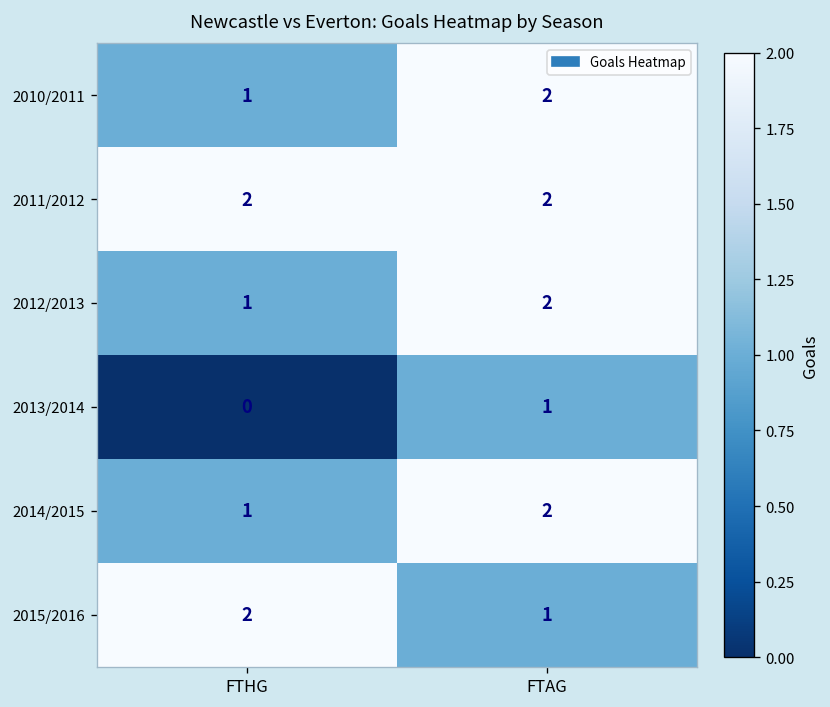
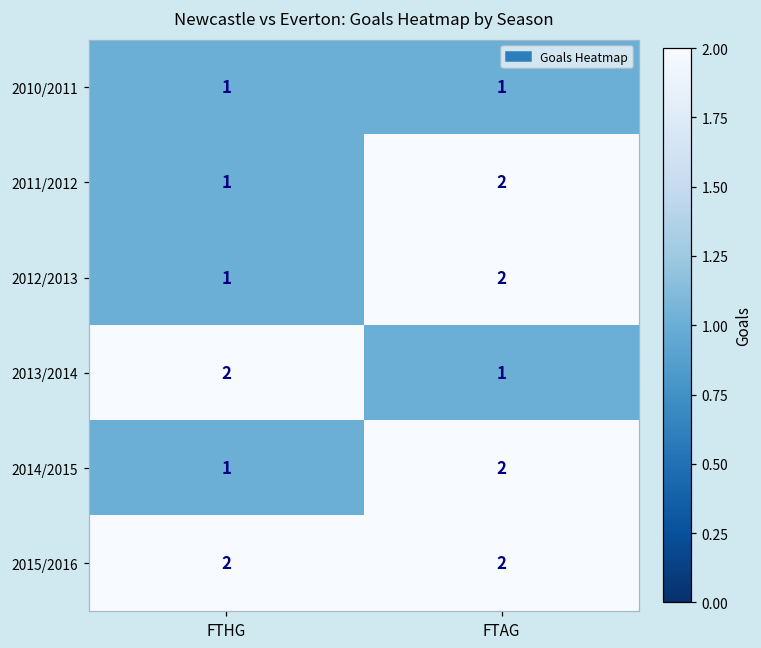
  {
    "2010/2011": {
      "FTHG": 1,
-     "FTAG": 2
+     "FTAG": 1
    },
    "2011/2012": {
-     "FTHG": 2,
+     "FTHG": 1,
      "FTAG": 2
    },
    "2012/2013": {
      "FTHG": 1,
      "FTAG": 2
    },
    "2013/2014": {
-     "FTHG": 0,
+     "FTHG": 2,
      "FTAG": 1
    },
    "2014/2015": {
      "FTHG": 1,
      "FTAG": 2
    },
    "2015/2016": {
      "FTHG": 2,
-     "FTAG": 1
+     "FTAG": 2
    }
  }
